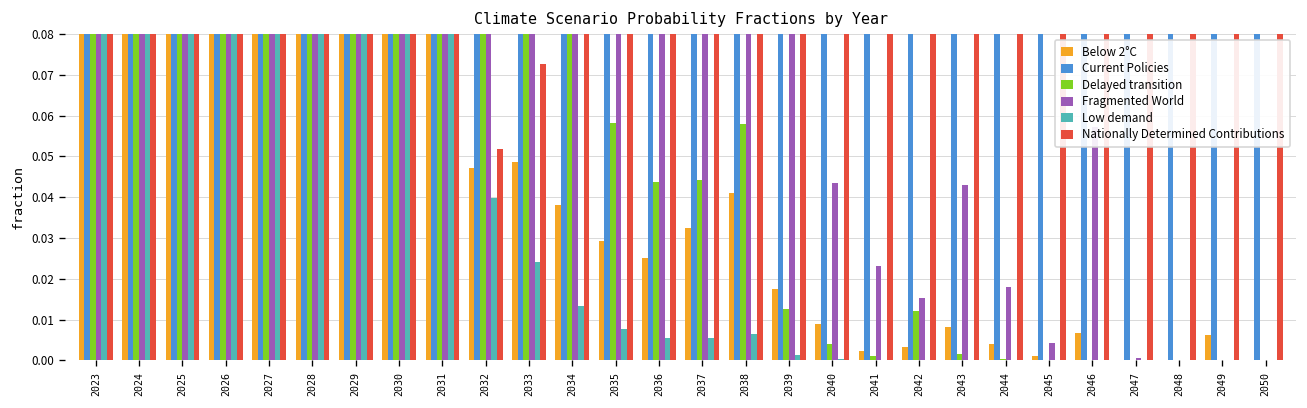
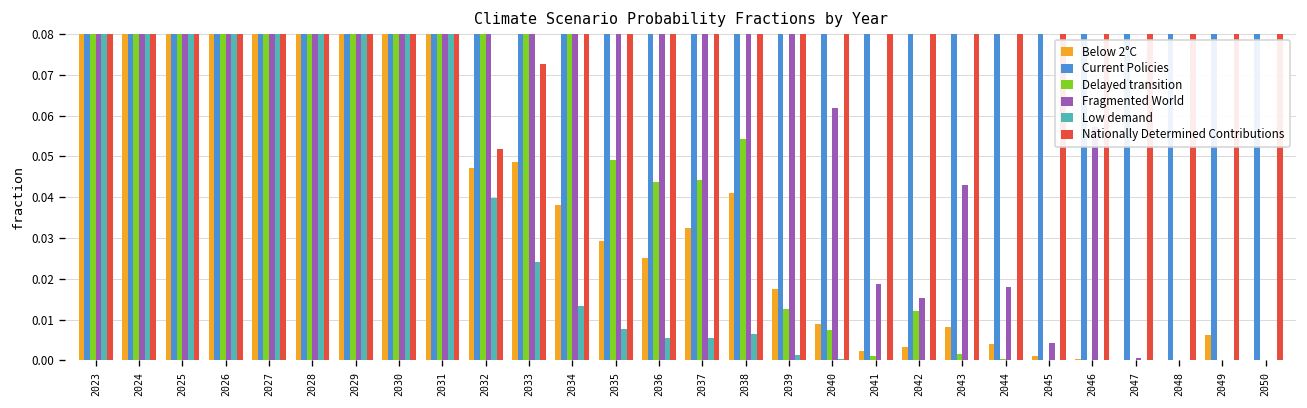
  {
    "Below 2°C": {
      "2032": 0.047,
      "2033": 0.049,
      "2034": 0.038,
      "2035": 0.029,
      "2036": 0.025,
      "2037": 0.032,
      "2038": 0.041,
      "2039": 0.017,
      "2040": 0.009,
      "2041": 0.002,
      "2042": 0.003,
      "2043": 0.008,
      "2044": 0.004,
      "2045": 0.001,
-     "2046": 0.007,
+     "2046": 0.000,
      "2049": 0.006
    },
    "Delayed transition": {
-     "2035": 0.058,
+     "2035": 0.049,
      "2036": 0.044,
      "2037": 0.044,
-     "2038": 0.058,
+     "2038": 0.054,
      "2039": 0.012,
-     "2040": 0.004,
+     "2040": 0.007,
      "2041": 0.001,
      "2042": 0.012,
      "2043": 0.001
    },
    "Fragmented World": {
-     "2040": 0.043,
-     "2041": 0.023,
+     "2040": 0.062,
+     "2041": 0.019,
      "2042": 0.015,
      "2043": 0.043,
      "2044": 0.018,
      "2045": 0.004
    },
    "Nationally Determined Contributions": {
      "2032": 0.052,
      "2033": 0.073
    }
  }
